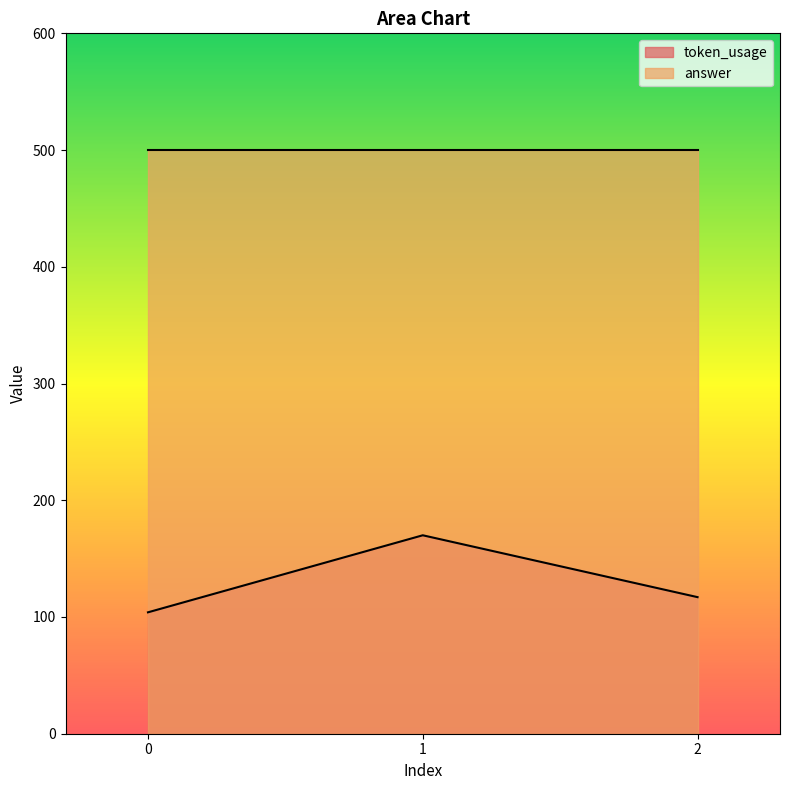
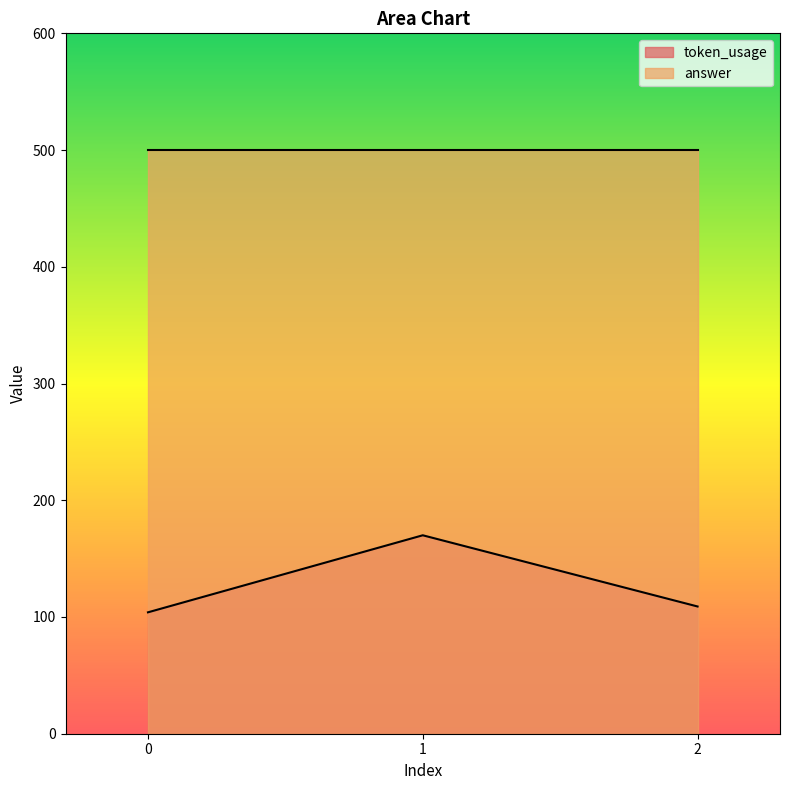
  {
    "token_usage": {
      "0": 104,
      "1": 170,
-     "2": 117
+     "2": 109
    },
    "answer": {
      "0": 500,
      "1": 500,
      "2": 500
    }
  }
